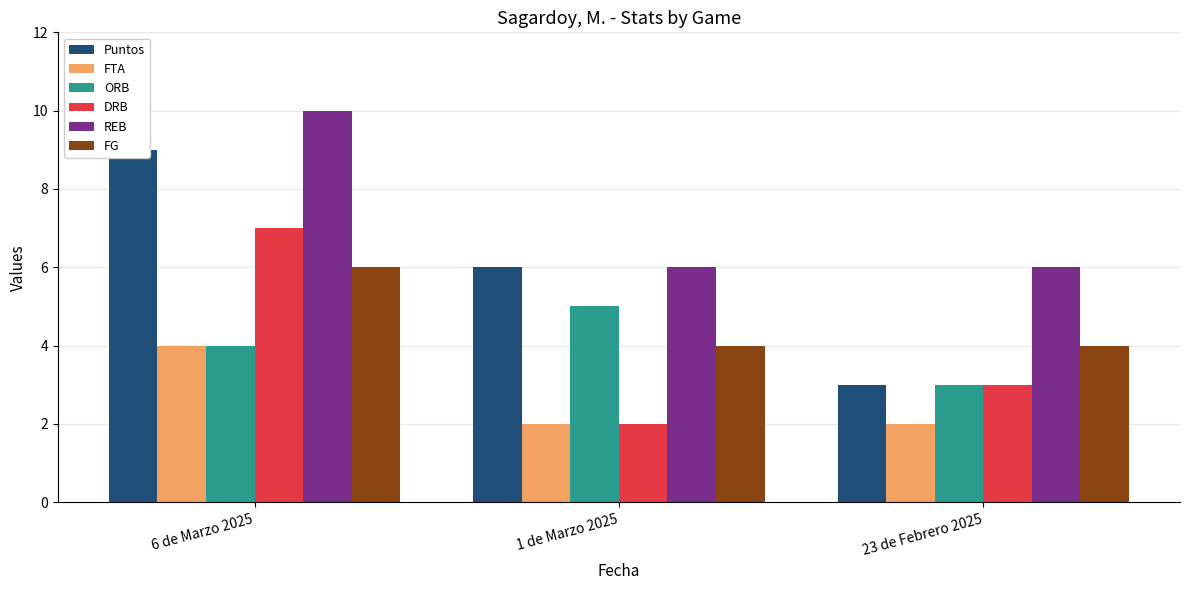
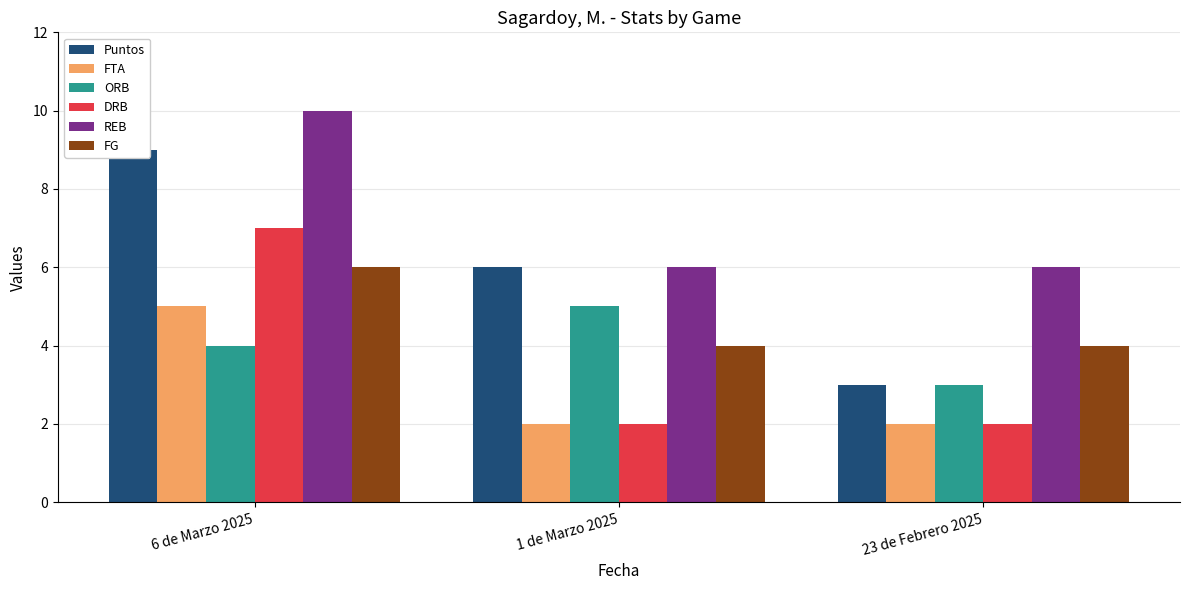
  {
    "Puntos": {
      "1 de Marzo 2025": 6,
      "23 de Febrero 2025": 3
    },
    "FTA": {
-     "6 de Marzo 2025": 4,
+     "6 de Marzo 2025": 5,
      "1 de Marzo 2025": 2,
      "23 de Febrero 2025": 2
    },
    "ORB": {
      "6 de Marzo 2025": 4,
      "1 de Marzo 2025": 5,
      "23 de Febrero 2025": 3
    },
    "DRB": {
      "6 de Marzo 2025": 7,
      "1 de Marzo 2025": 2,
-     "23 de Febrero 2025": 3
+     "23 de Febrero 2025": 2
    },
    "REB": {
      "6 de Marzo 2025": 10,
      "1 de Marzo 2025": 6,
      "23 de Febrero 2025": 6
    },
    "FG": {
      "6 de Marzo 2025": 6,
      "1 de Marzo 2025": 4,
      "23 de Febrero 2025": 4
    }
  }
